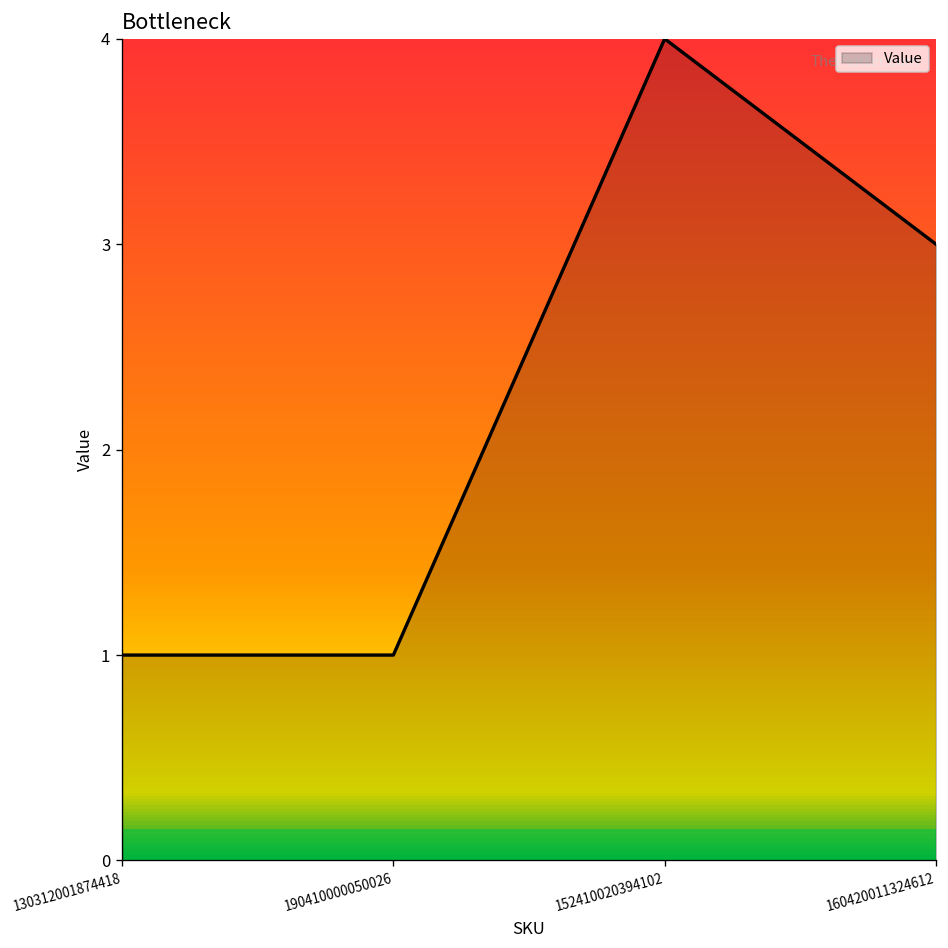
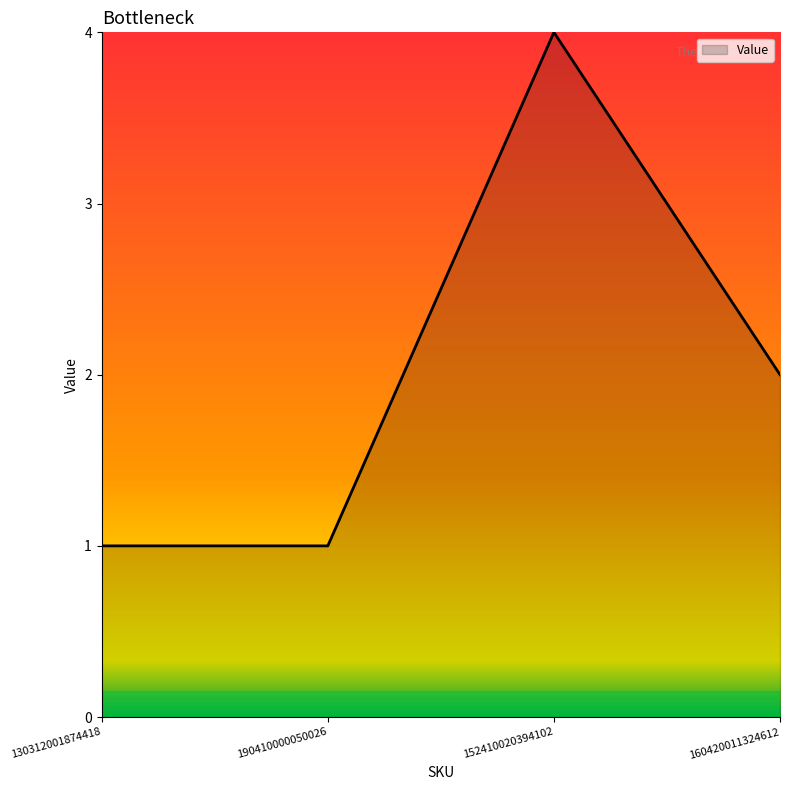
  {
    "130312001874418": 1,
    "190410000050026": 1,
    "152410020394102": 4,
-   "160420011324612": 3
+   "160420011324612": 2
  }
